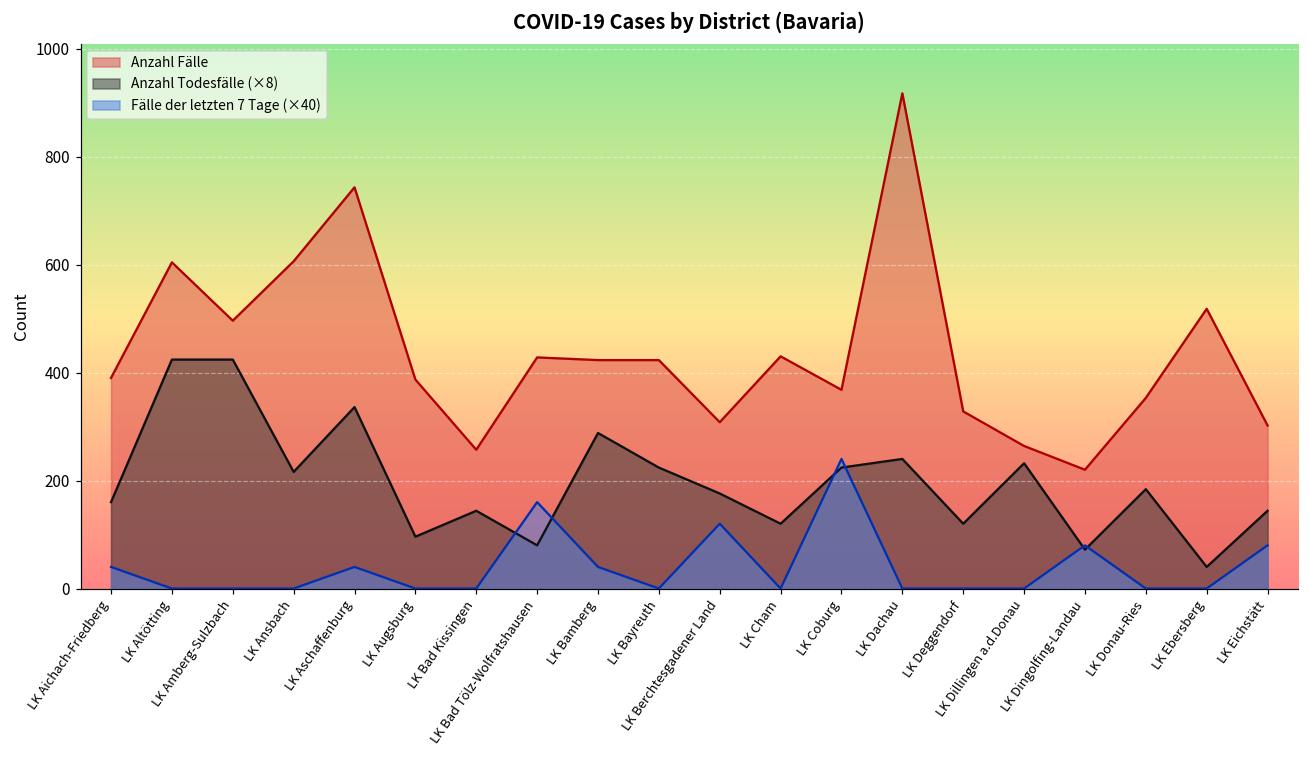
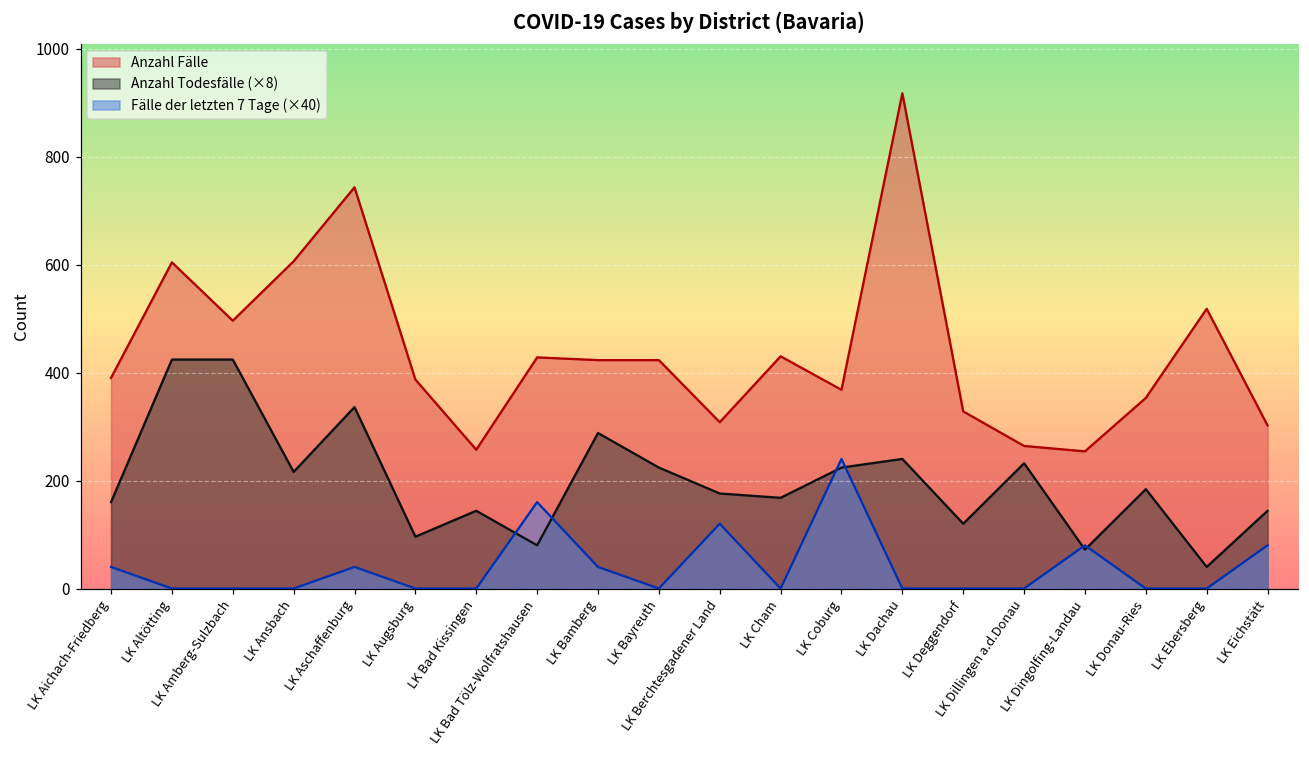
  {
    "Anzahl Fälle": {
      "LK Aichach-Friedberg": 390,
      "LK Altötting": 600,
      "LK Amberg-Sulzbach": 500,
      "LK Ansbach": 610,
      "LK Aschaffenburg": 740,
      "LK Augsburg": 390,
      "LK Bad Kissingen": 260,
      "LK Bad Tölz-Wolfratshausen": 430,
      "LK Bamberg": 420,
      "LK Bayreuth": 420,
      "LK Berchtesgadener Land": 310,
      "LK Cham": 430,
      "LK Coburg": 370,
      "LK Dachau": 920,
      "LK Deggendorf": 330,
      "LK Dillingen a.d.Donau": 260,
-     "LK Dingolfing-Landau": 220,
+     "LK Dingolfing-Landau": 250,
      "LK Donau-Ries": 350,
      "LK Ebersberg": 520,
      "LK Eichstätt": 300
    },
    "Anzahl Todesfälle (×8)": {
      "LK Aichach-Friedberg": 160,
      "LK Altötting": 420,
      "LK Amberg-Sulzbach": 420,
      "LK Ansbach": 220,
      "LK Aschaffenburg": 340,
      "LK Augsburg": 100,
      "LK Bad Kissingen": 140,
      "LK Bad Tölz-Wolfratshausen": 80,
      "LK Bamberg": 290,
      "LK Bayreuth": 220,
      "LK Berchtesgadener Land": 180,
-     "LK Cham": 120,
+     "LK Cham": 170,
      "LK Coburg": 220,
      "LK Dachau": 240,
      "LK Deggendorf": 120,
      "LK Dillingen a.d.Donau": 230,
      "LK Dingolfing-Landau": 70,
      "LK Donau-Ries": 180,
      "LK Ebersberg": 40,
      "LK Eichstätt": 140
    },
    "Fälle der letzten 7 Tage (×40)": {
      "LK Aichach-Friedberg": 40,
      "LK Altötting": 0,
      "LK Amberg-Sulzbach": 0,
      "LK Ansbach": 0,
      "LK Aschaffenburg": 40,
      "LK Augsburg": 0,
      "LK Bad Kissingen": 0,
      "LK Bad Tölz-Wolfratshausen": 160,
      "LK Bamberg": 40,
      "LK Bayreuth": 0,
      "LK Berchtesgadener Land": 120,
      "LK Cham": 0,
      "LK Coburg": 240,
      "LK Dachau": 0,
      "LK Deggendorf": 0,
      "LK Dillingen a.d.Donau": 0,
      "LK Dingolfing-Landau": 80,
      "LK Donau-Ries": 0,
      "LK Ebersberg": 0,
      "LK Eichstätt": 80
    }
  }
